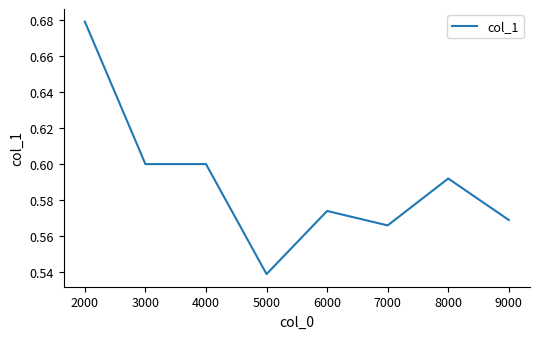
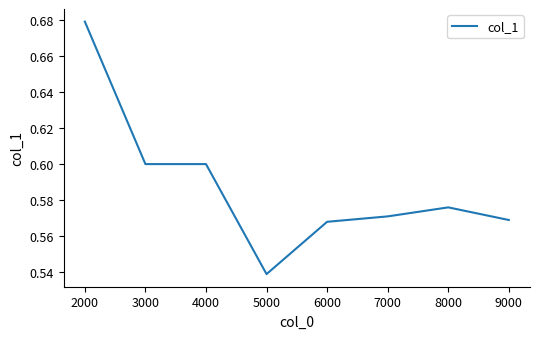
  {
    "2000": 0.679,
    "3000": 0.600,
    "4000": 0.600,
    "5000": 0.539,
-   "6000": 0.574,
-   "7000": 0.566,
-   "8000": 0.592,
+   "6000": 0.568,
+   "7000": 0.571,
+   "8000": 0.576,
    "9000": 0.569
  }
